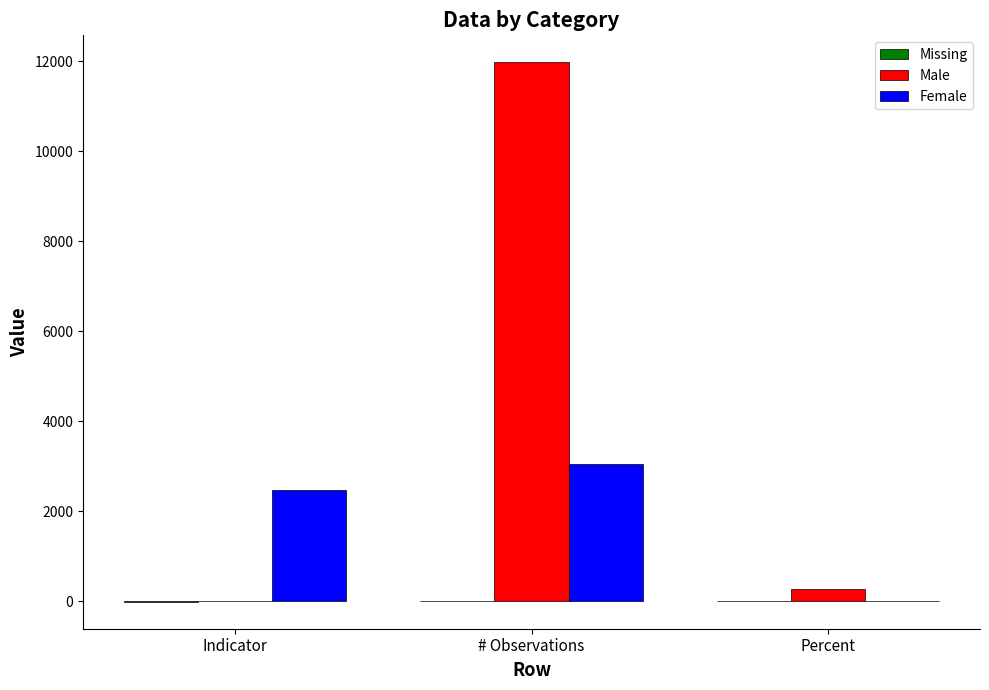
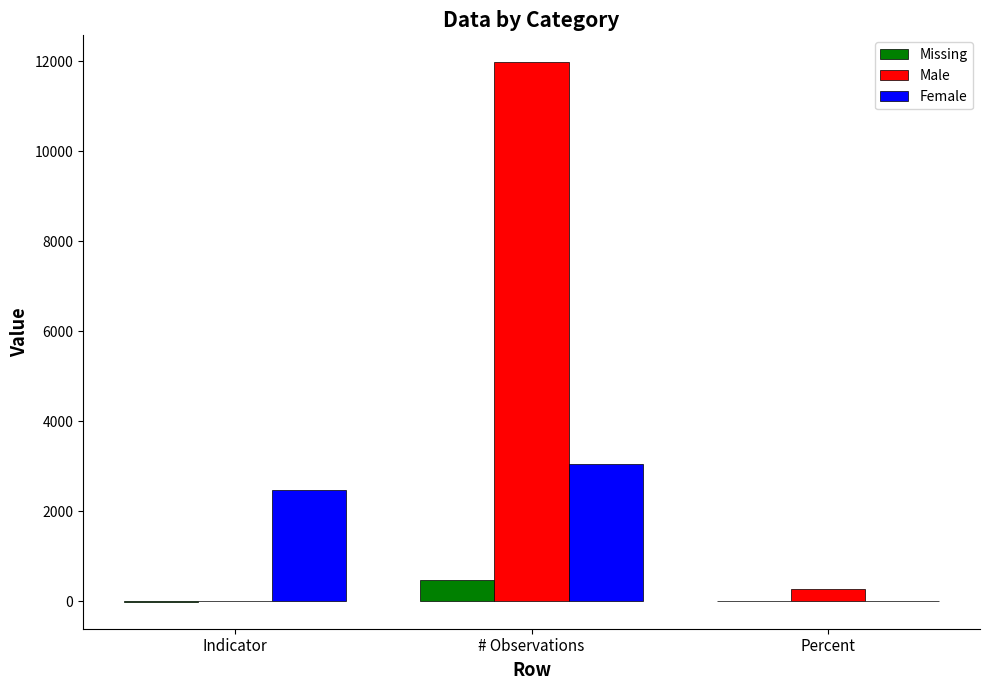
  {
    "Missing": {
-     "# Observations": 0
+     "# Observations": 500
    },
    "Male": {
      "# Observations": 12000,
      "Percent": 300
    },
    "Female": {
      "Indicator": 2500,
      "# Observations": 3000
    }
  }
